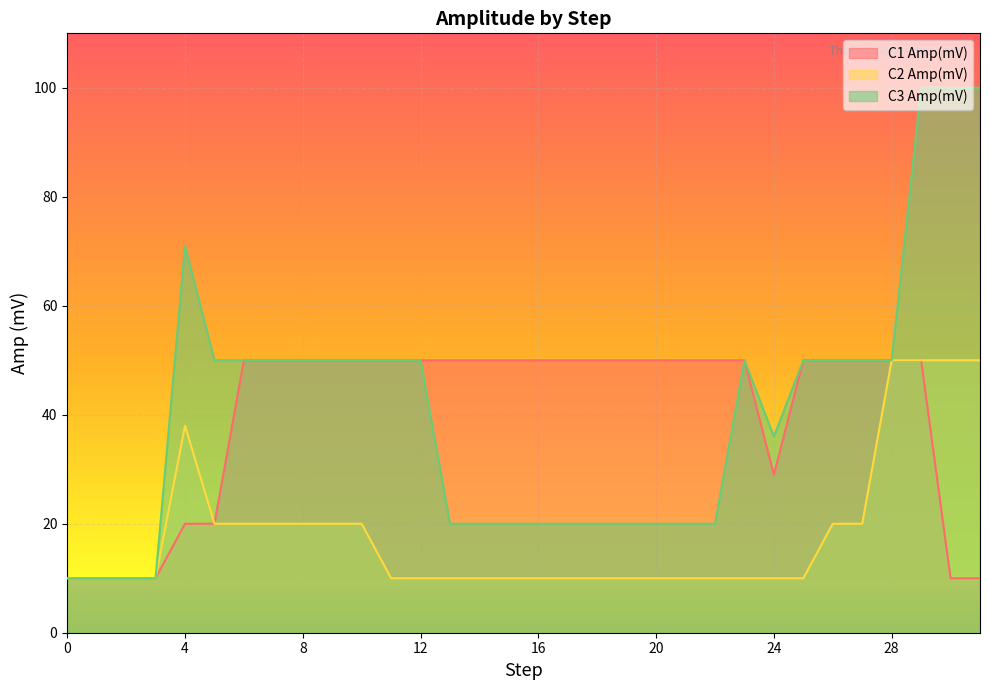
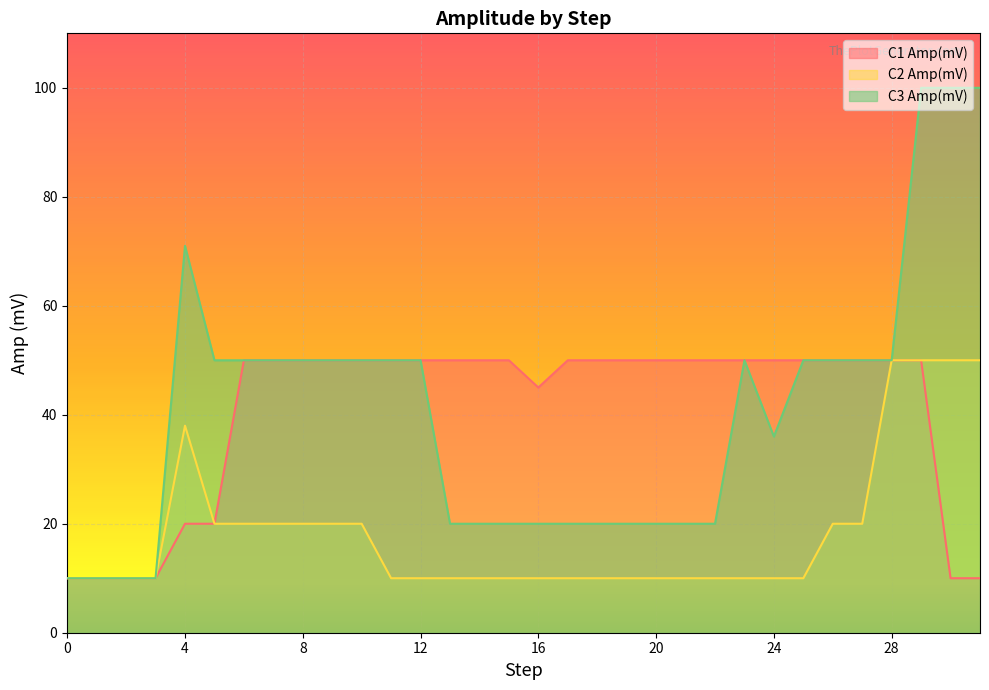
  {
    "C1 Amp(mV)": {
      "4": 20,
-     "16": 50,
+     "16": 45,
      "20": 50,
-     "24": 29
+     "24": 50
    },
    "C2 Amp(mV)": {
      "4": 38,
      "8": 20,
      "12": 10,
      "16": 10,
      "20": 10,
      "24": 10
    },
    "C3 Amp(mV)": {
      "4": 71,
      "16": 20,
      "20": 20,
      "24": 36
    }
  }
